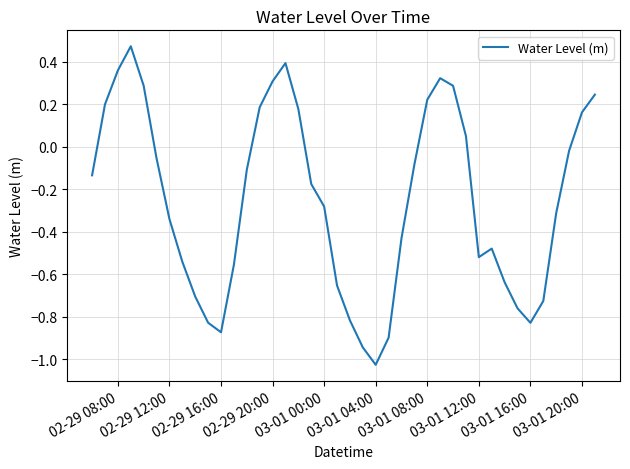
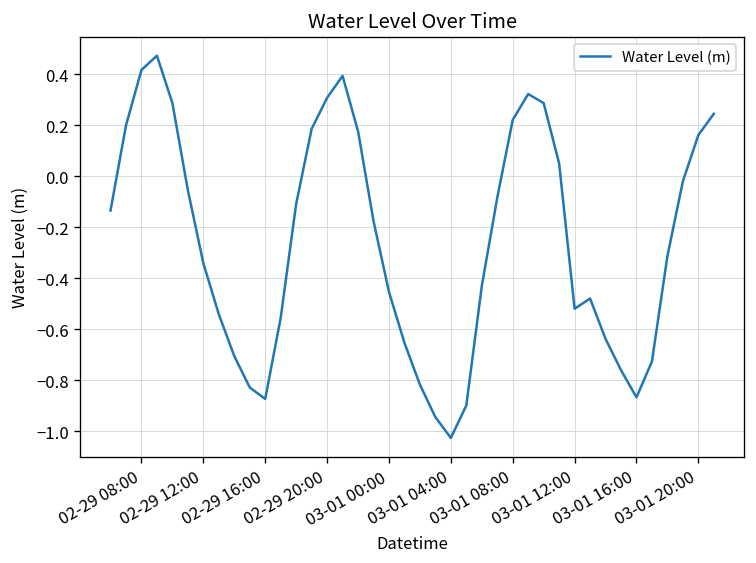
  {
-   "02-29 08:00": 0.36,
+   "02-29 08:00": 0.42,
    "02-29 12:00": -0.34,
    "02-29 16:00": -0.87,
    "02-29 20:00": 0.31,
-   "03-01 00:00": -0.28,
+   "03-01 00:00": -0.45,
    "03-01 04:00": -1.03,
    "03-01 08:00": 0.22,
    "03-01 12:00": -0.52,
-   "03-01 16:00": -0.83,
+   "03-01 16:00": -0.87,
    "03-01 20:00": 0.16
  }
